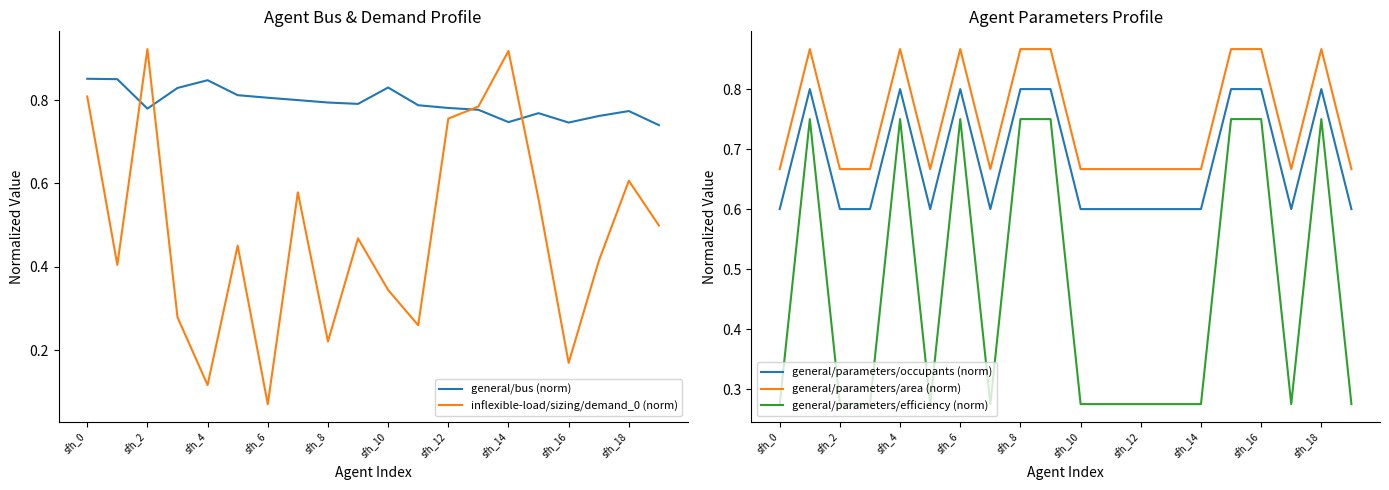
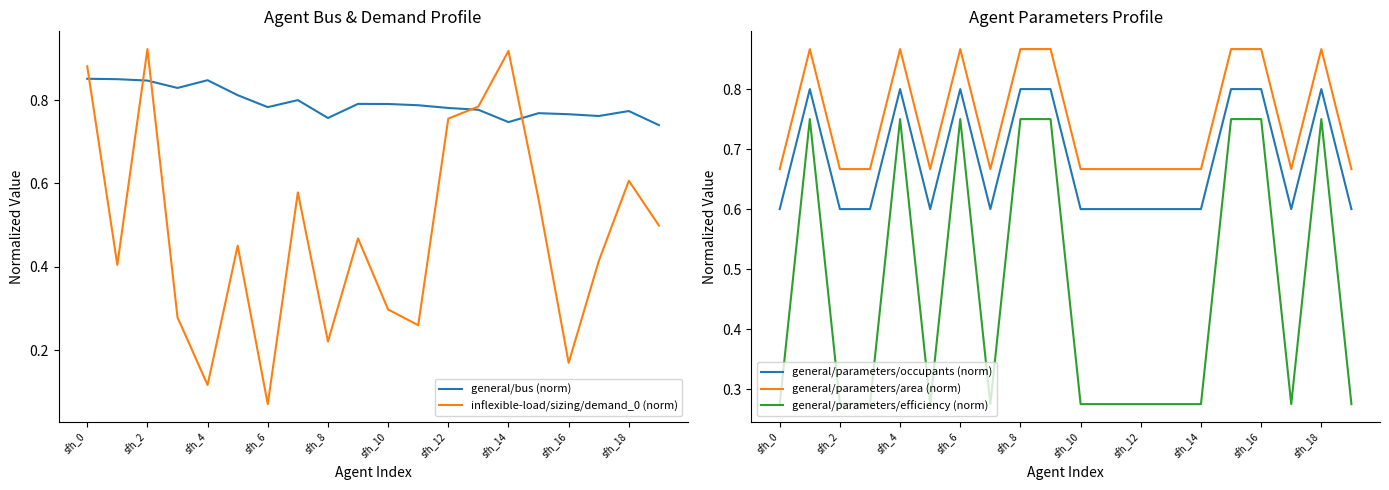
  {
    "Agent Bus & Demand Profile": {
      "general/bus (norm)": {
        "sfh_0": 0.85,
-       "sfh_2": 0.78,
+       "sfh_2": 0.85,
        "sfh_4": 0.85,
-       "sfh_6": 0.81,
-       "sfh_8": 0.79,
-       "sfh_10": 0.83,
+       "sfh_6": 0.78,
+       "sfh_8": 0.76,
+       "sfh_10": 0.79,
        "sfh_12": 0.78,
        "sfh_14": 0.75,
-       "sfh_16": 0.75,
+       "sfh_16": 0.77,
        "sfh_18": 0.77
      },
      "inflexible-load/sizing/demand_0 (norm)": {
-       "sfh_0": 0.81,
+       "sfh_0": 0.88,
        "sfh_2": 0.92,
        "sfh_4": 0.12,
        "sfh_6": 0.07,
        "sfh_8": 0.22,
-       "sfh_10": 0.34,
+       "sfh_10": 0.30,
        "sfh_12": 0.76,
        "sfh_14": 0.92,
        "sfh_16": 0.17,
        "sfh_18": 0.61
      }
    },
    "Agent Parameters Profile": {
      "general/parameters/occupants (norm)": {
        "sfh_0": 0.60,
        "sfh_2": 0.60,
        "sfh_4": 0.80,
        "sfh_6": 0.80,
        "sfh_8": 0.80,
        "sfh_10": 0.60,
        "sfh_12": 0.60,
        "sfh_14": 0.60,
        "sfh_16": 0.80,
        "sfh_18": 0.80
      },
      "general/parameters/area (norm)": {
        "sfh_0": 0.67,
        "sfh_2": 0.67,
        "sfh_4": 0.87,
        "sfh_6": 0.87,
        "sfh_8": 0.87,
        "sfh_10": 0.67,
        "sfh_12": 0.67,
        "sfh_14": 0.67,
        "sfh_16": 0.87,
        "sfh_18": 0.87
      },
      "general/parameters/efficiency (norm)": {
        "sfh_4": 0.75,
        "sfh_6": 0.75,
        "sfh_8": 0.75,
        "sfh_10": 0.28,
        "sfh_12": 0.28,
        "sfh_14": 0.28,
        "sfh_16": 0.75,
        "sfh_18": 0.75
      }
    }
  }
